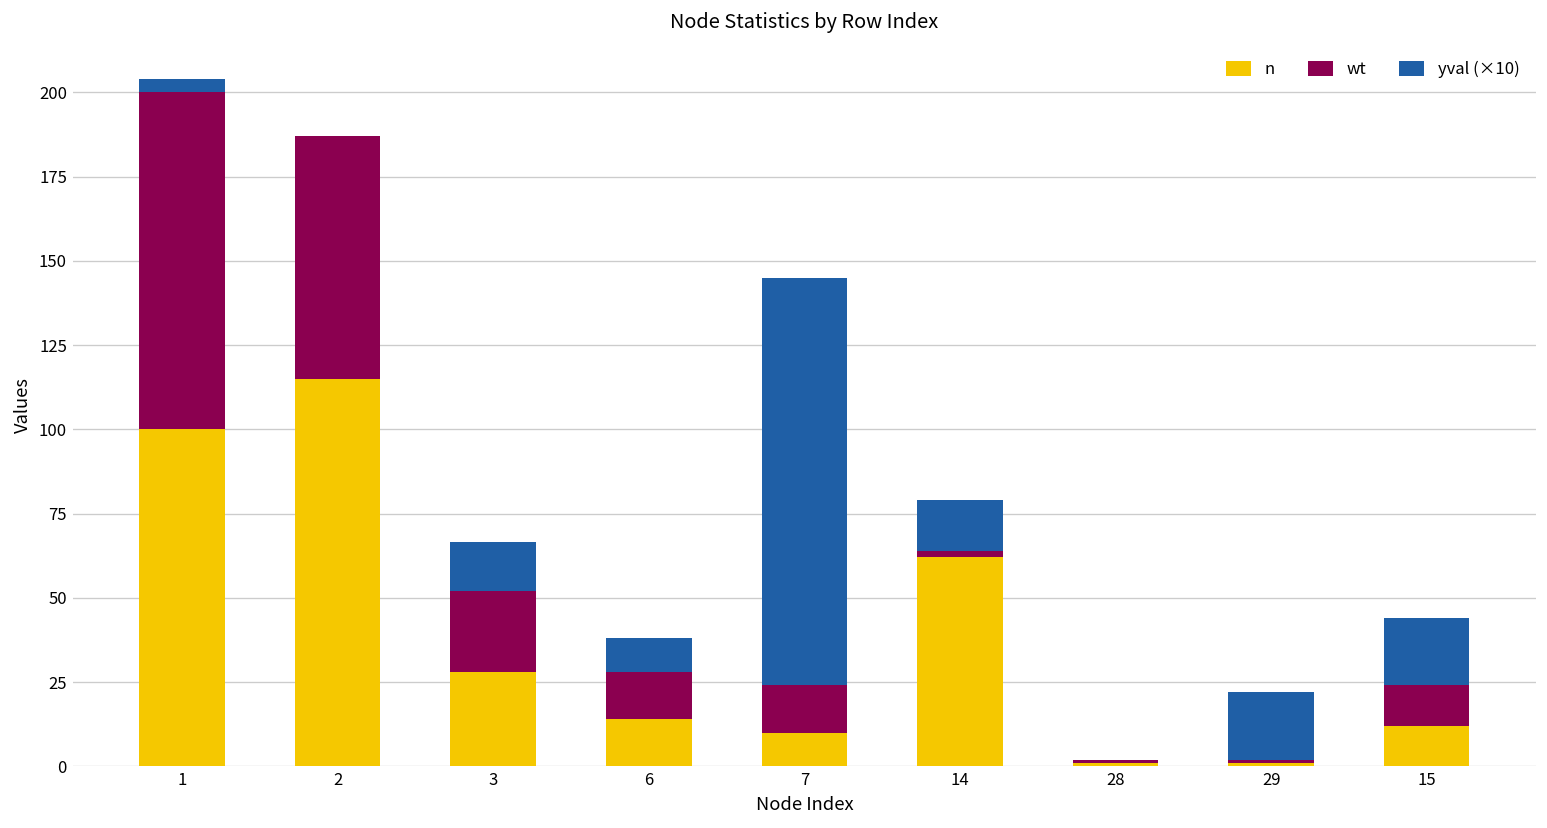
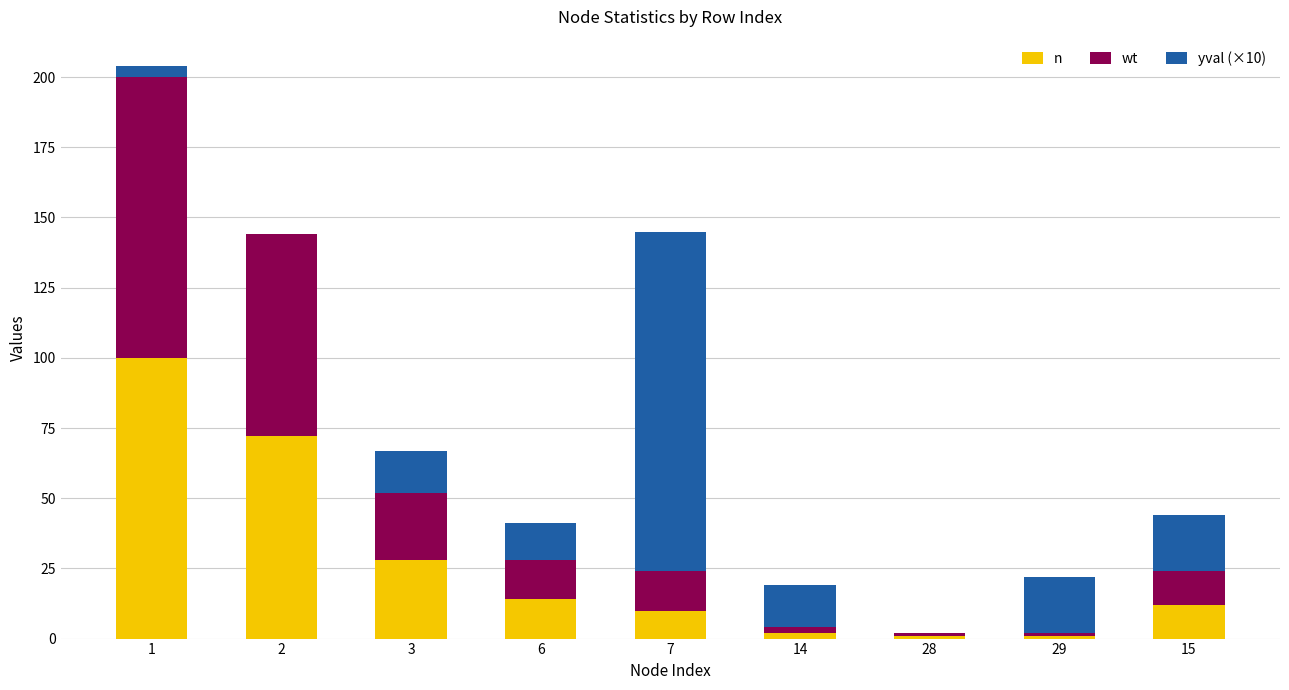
  {
    "n": {
      "1": 100,
-     "2": 115,
+     "2": 72,
      "3": 28,
      "6": 14,
      "7": 10,
-     "14": 62,
+     "14": 2,
      "28": 1,
      "29": 1,
      "15": 12
    },
    "wt": {
      "1": 100,
      "2": 72,
      "3": 24,
      "6": 14,
      "7": 14,
      "14": 2,
      "28": 1,
      "29": 1,
      "15": 12
    },
    "yval (×10)": {
      "1": 4,
      "2": 0,
      "3": 15,
-     "6": 10,
+     "6": 13,
      "7": 121,
      "14": 15,
      "28": 0,
      "29": 20,
      "15": 20
    }
  }
